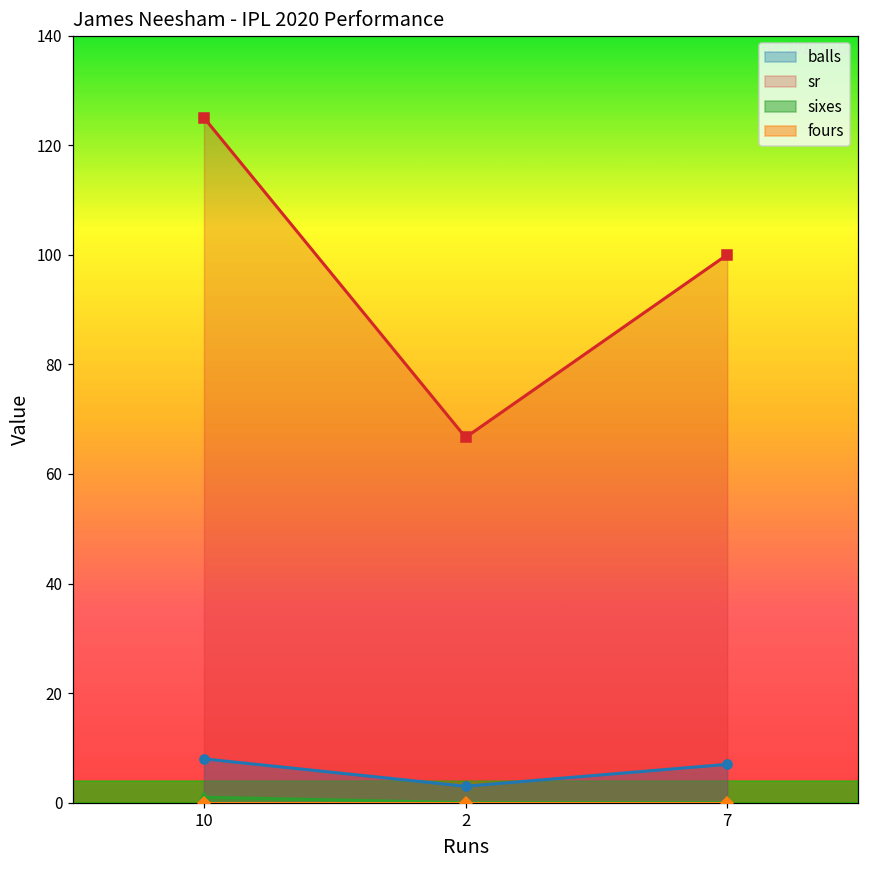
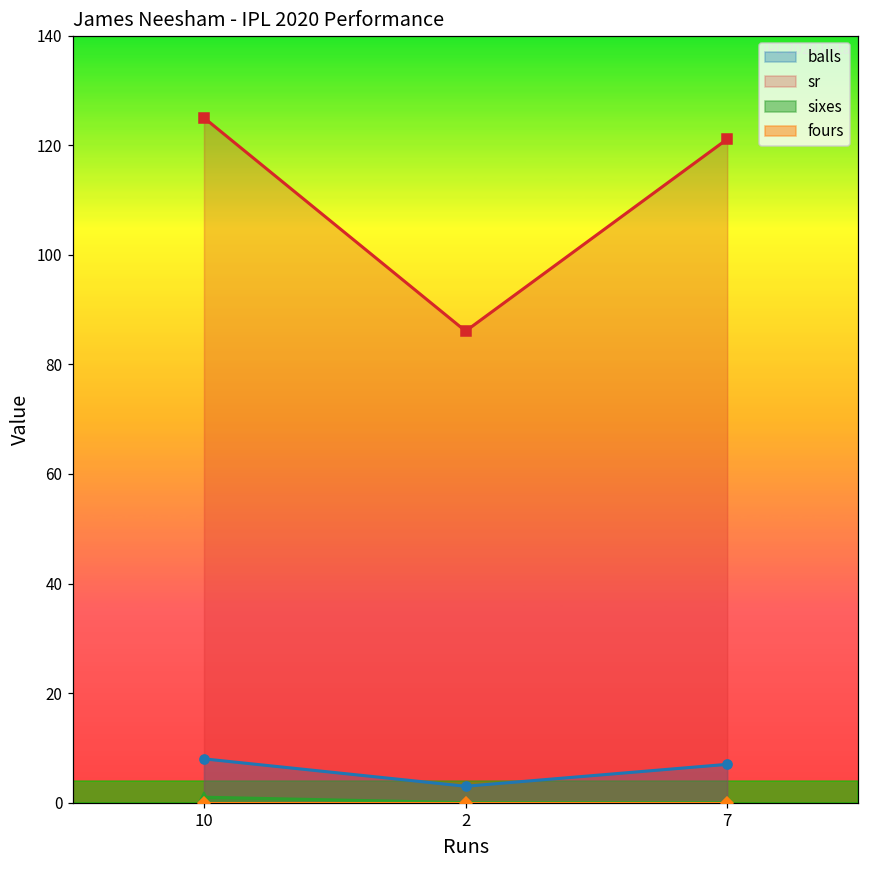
  {
    "balls": {
      "10": 8,
      "7": 7
    },
    "sr": {
      "10": 125,
-     "2": 67,
-     "7": 100
+     "2": 86,
+     "7": 121
    }
  }
